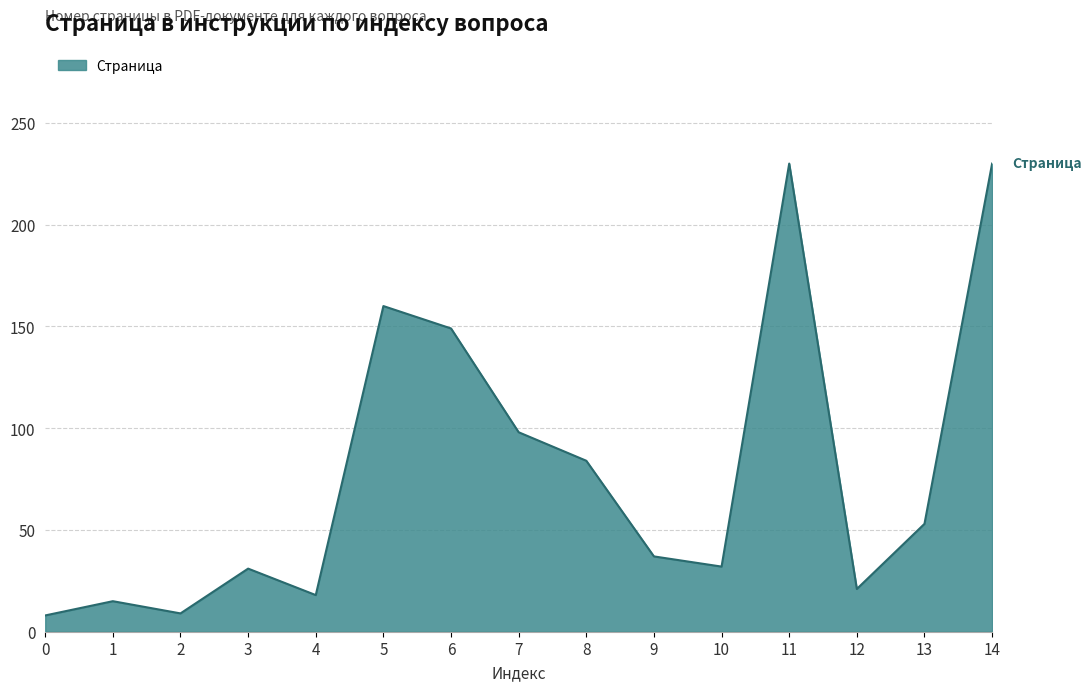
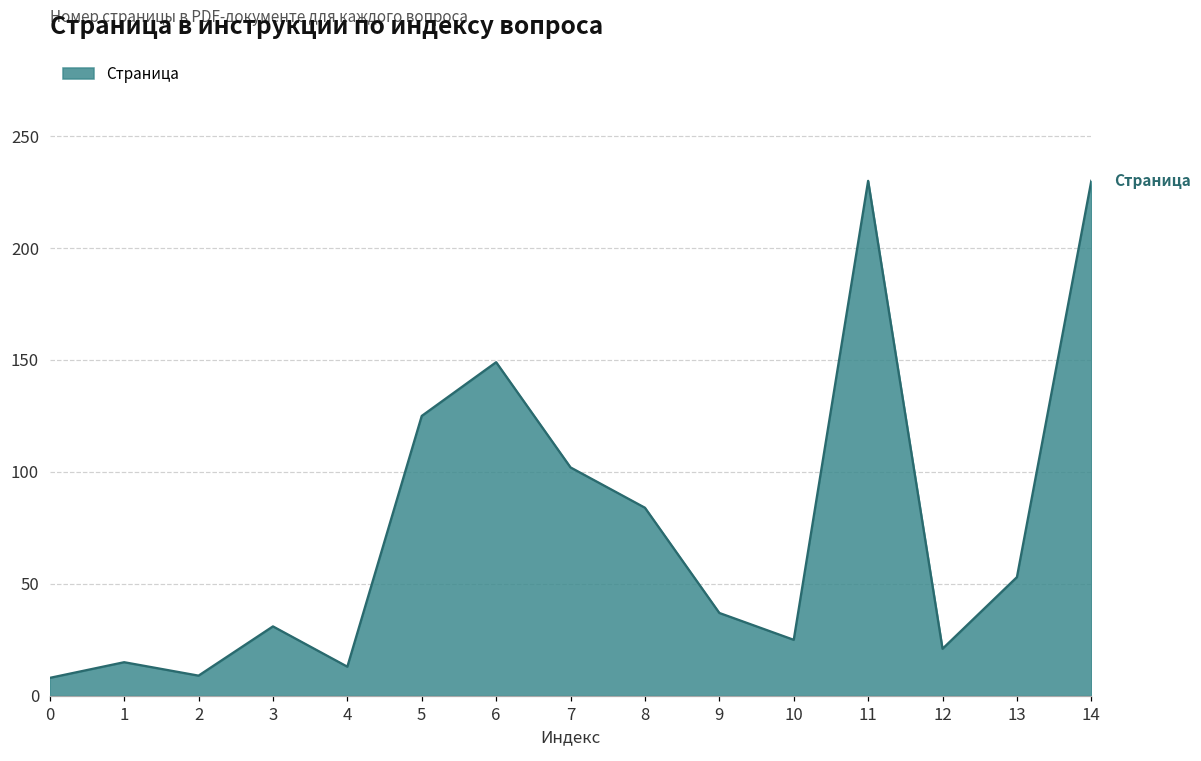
  {
    "0": 8,
    "1": 15,
    "2": 9,
    "3": 31,
-   "4": 18,
-   "5": 160,
+   "4": 13,
+   "5": 125,
    "6": 149,
-   "7": 98,
+   "7": 102,
    "8": 84,
    "9": 37,
-   "10": 32,
+   "10": 25,
    "11": 230,
    "12": 21,
    "13": 53,
    "14": 230
  }
